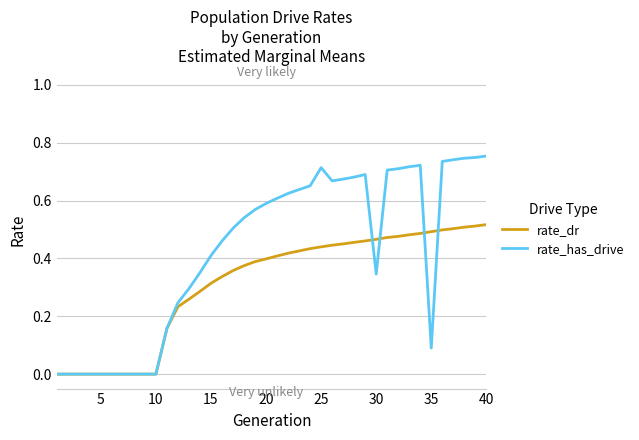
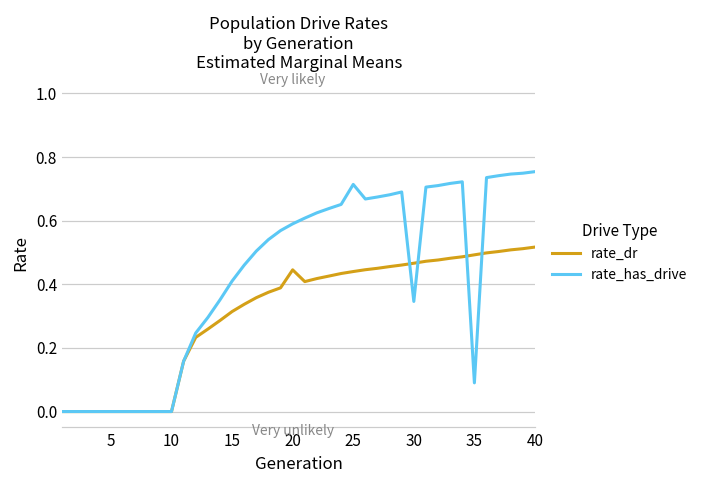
  {
    "rate_dr": {
      "15": 0.31,
-     "20": 0.40,
+     "20": 0.45,
      "25": 0.44,
      "30": 0.47,
      "35": 0.49,
      "40": 0.52
    },
    "rate_has_drive": {
      "15": 0.41,
      "20": 0.59,
      "25": 0.71,
      "30": 0.35,
      "35": 0.09,
      "40": 0.75
    }
  }
